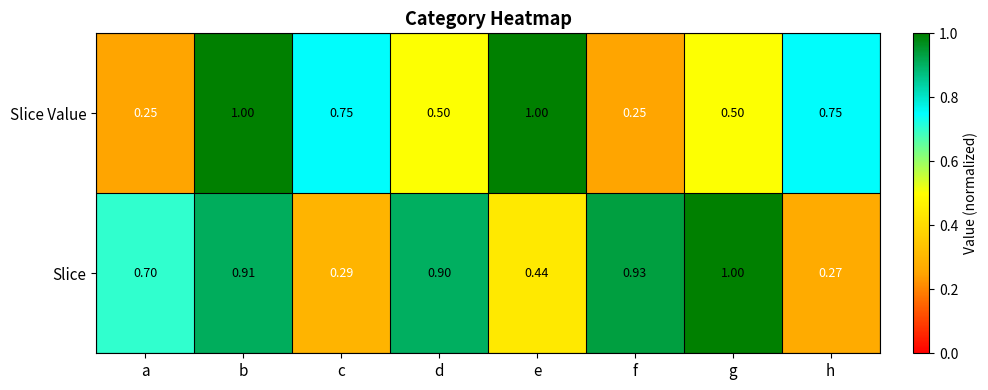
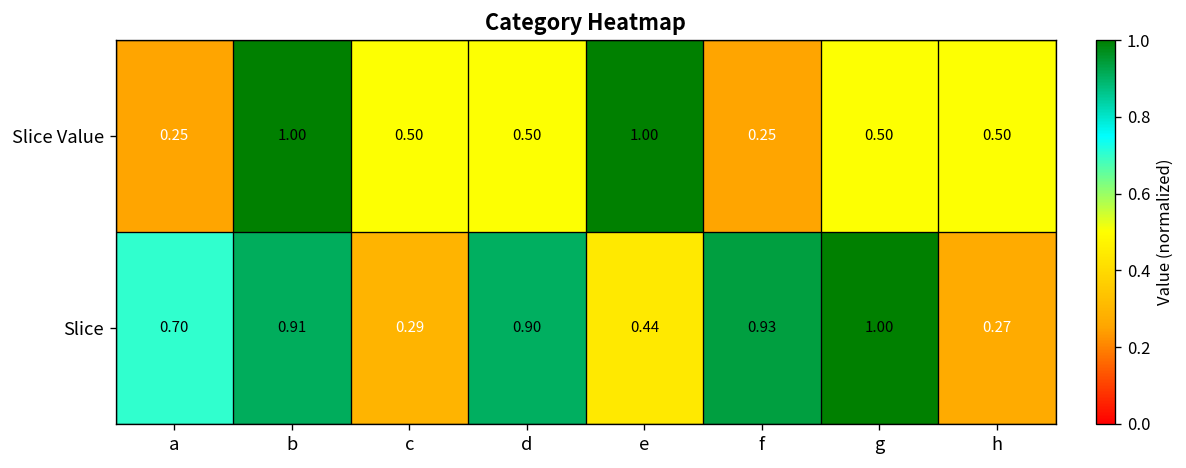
  {
    "Slice Value": {
      "a": 0.25,
      "b": 1.00,
-     "c": 0.75,
+     "c": 0.50,
      "d": 0.50,
      "e": 1.00,
      "f": 0.25,
      "g": 0.50,
-     "h": 0.75
+     "h": 0.50
    },
    "Slice": {
      "a": 0.70,
      "b": 0.91,
      "c": 0.29,
      "d": 0.90,
      "e": 0.44,
      "f": 0.93,
      "g": 1.00,
      "h": 0.27
    }
  }
